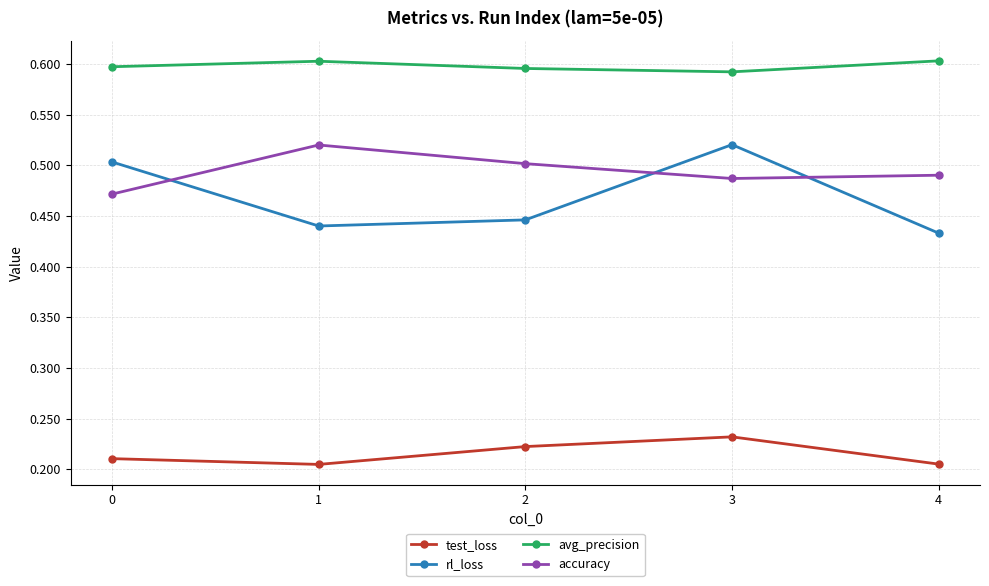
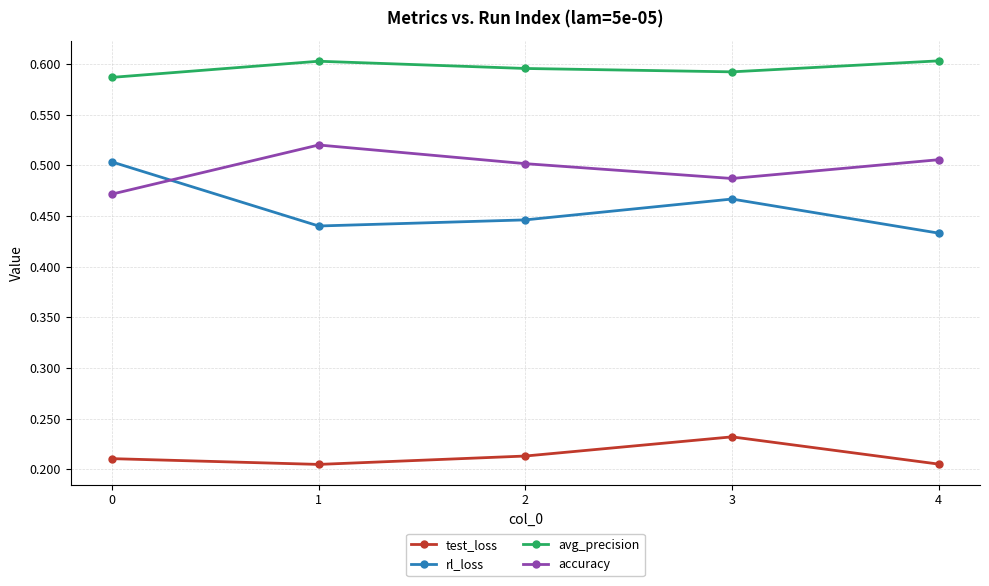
  {
    "test_loss": {
      "0": 0.211,
      "1": 0.205,
-     "2": 0.223,
+     "2": 0.213,
      "3": 0.232,
      "4": 0.205
    },
    "rl_loss": {
      "0": 0.503,
      "1": 0.440,
      "2": 0.446,
-     "3": 0.520,
+     "3": 0.467,
      "4": 0.433
    },
    "avg_precision": {
-     "0": 0.597,
+     "0": 0.587,
      "1": 0.603,
      "2": 0.596,
      "3": 0.592,
      "4": 0.603
    },
    "accuracy": {
      "0": 0.472,
      "1": 0.520,
      "2": 0.502,
      "3": 0.487,
-     "4": 0.490
+     "4": 0.506
    }
  }
